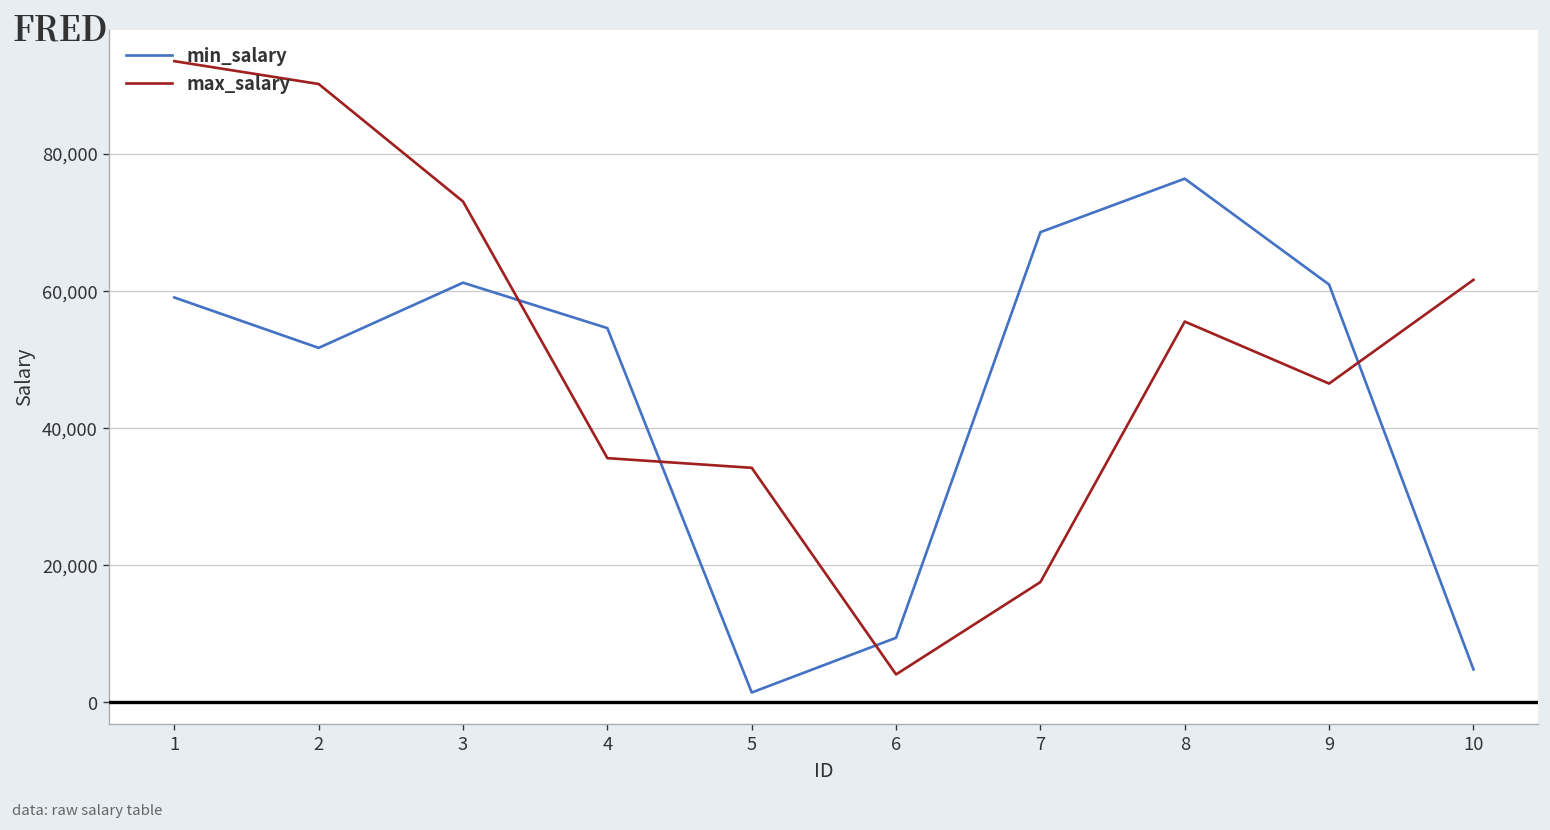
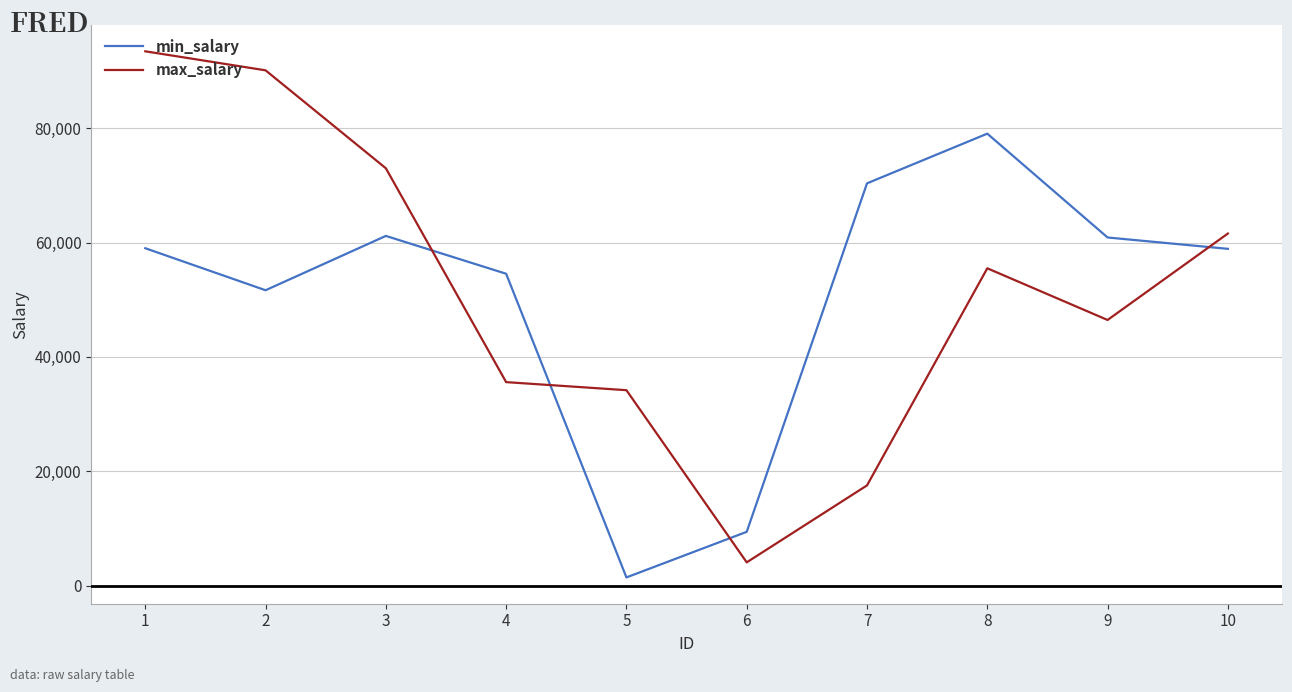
  {
    "min_salary": {
      "1": "59,000",
      "2": "52,000",
      "3": "61,000",
      "4": "55,000",
      "5": "1,000",
      "6": "9,000",
-     "7": "69,000",
-     "8": "76,000",
+     "7": "70,000",
+     "8": "79,000",
      "9": "61,000",
-     "10": "5,000"
+     "10": "59,000"
    },
    "max_salary": {
      "1": "93,000",
      "2": "90,000",
      "3": "73,000",
      "4": "36,000",
      "5": "34,000",
      "6": "4,000",
      "7": "18,000",
      "8": "56,000",
      "9": "46,000",
      "10": "62,000"
    }
  }
